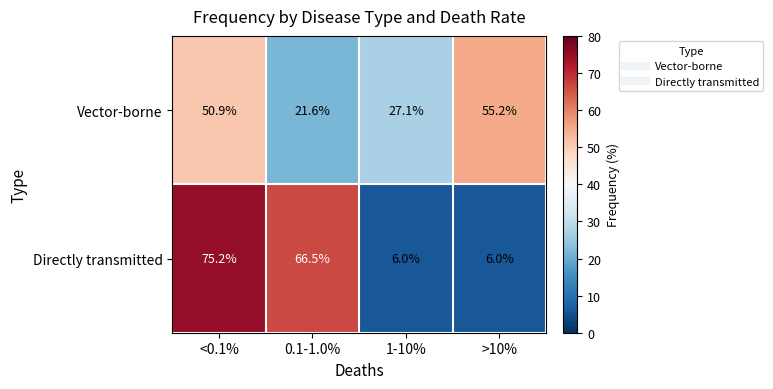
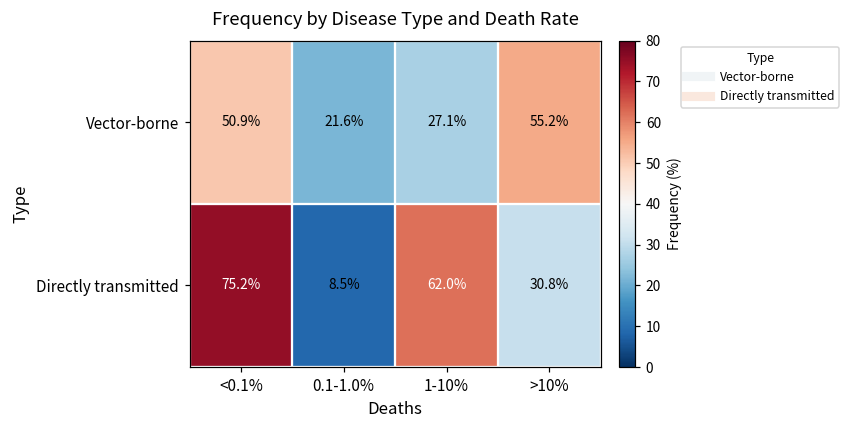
  {
    "Vector-borne": {
      "<0.1%": "50.9%",
      "0.1-1.0%": "21.6%",
      "1-10%": "27.1%",
      ">10%": "55.2%"
    },
    "Directly transmitted": {
      "<0.1%": "75.2%",
-     "0.1-1.0%": "66.5%",
-     "1-10%": "6.0%",
-     ">10%": "6.0%"
+     "0.1-1.0%": "8.5%",
+     "1-10%": "62.0%",
+     ">10%": "30.8%"
    }
  }
